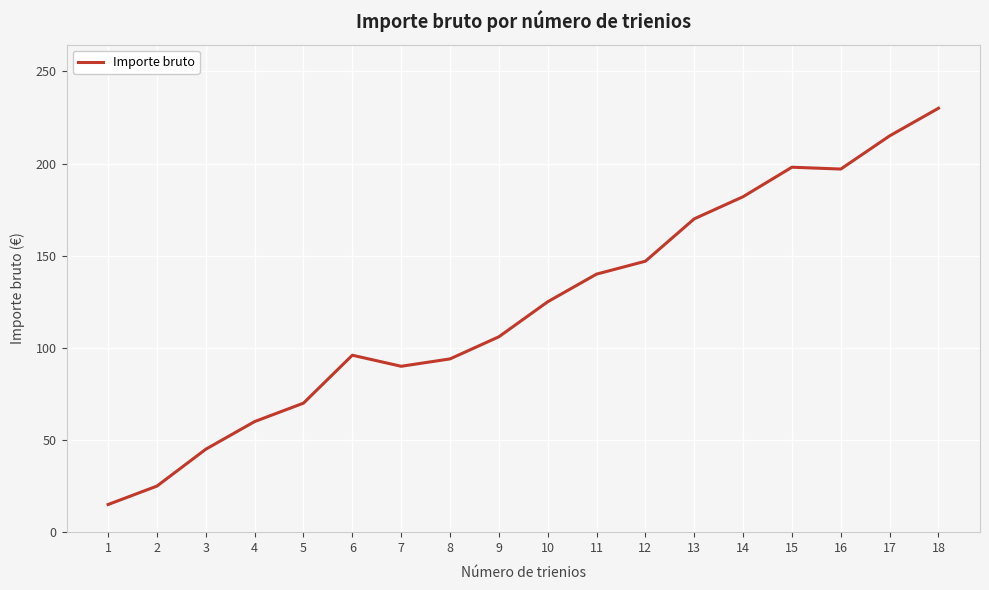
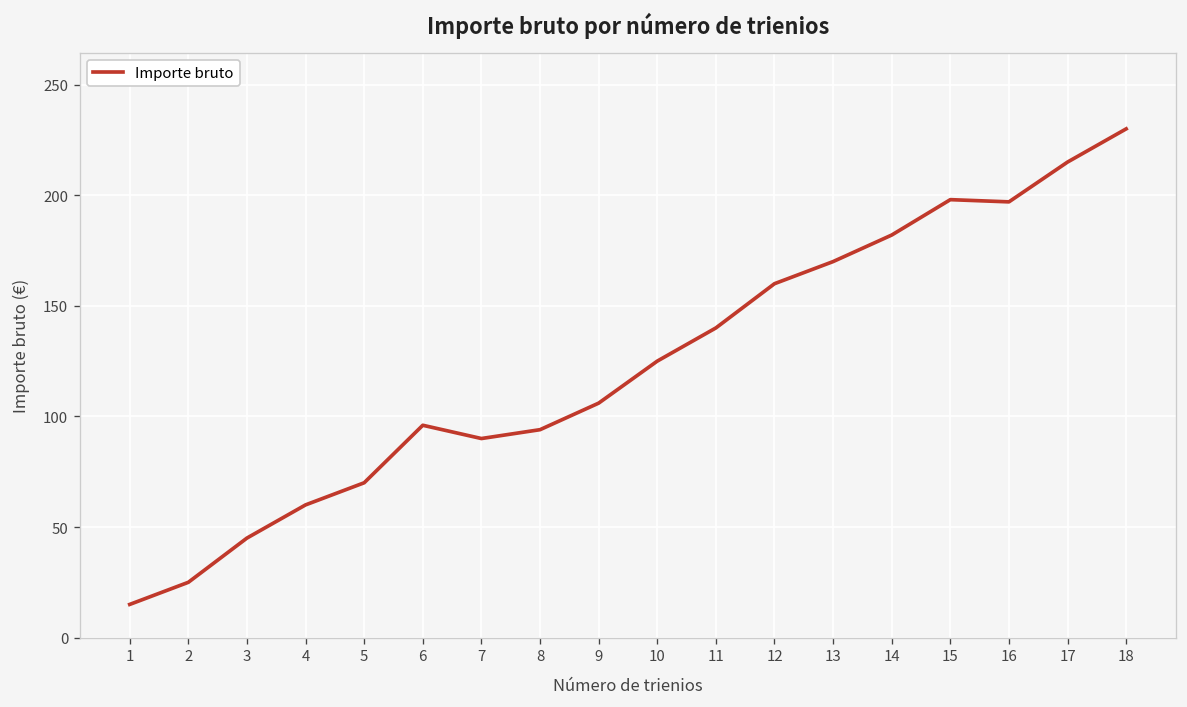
  {
    "1": 15,
    "2": 25,
    "3": 45,
    "4": 60,
    "5": 70,
    "6": 96,
    "7": 90,
    "8": 94,
    "9": 106,
    "10": 125,
    "11": 140,
-   "12": 147,
+   "12": 160,
    "13": 170,
    "14": 182,
    "15": 198,
    "16": 197,
    "17": 215,
    "18": 230
  }
